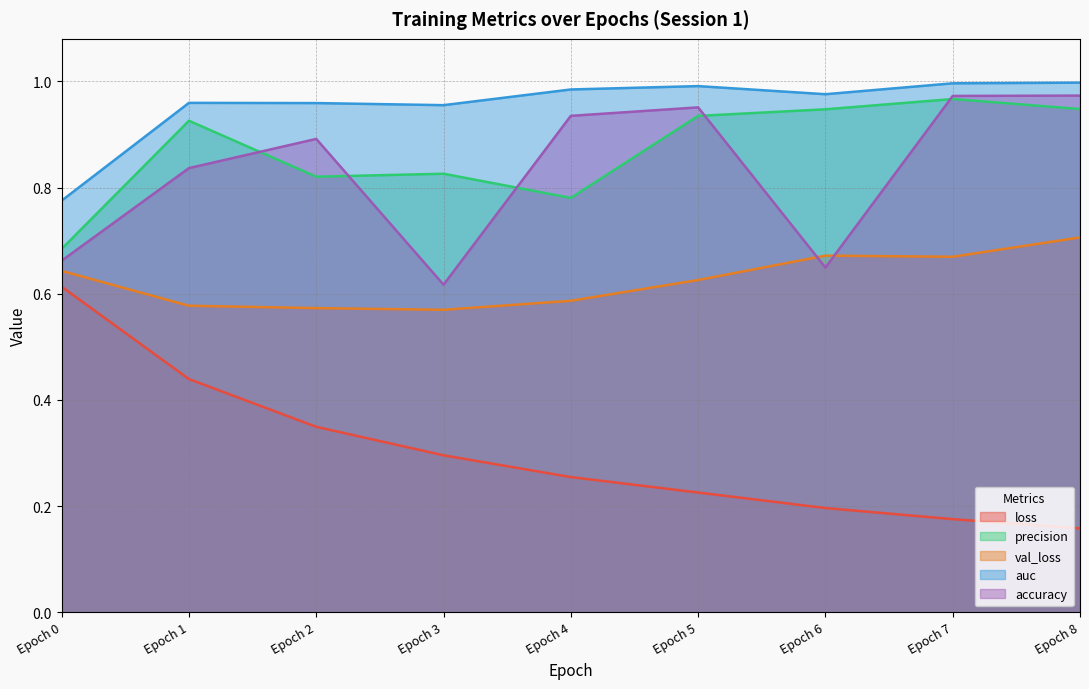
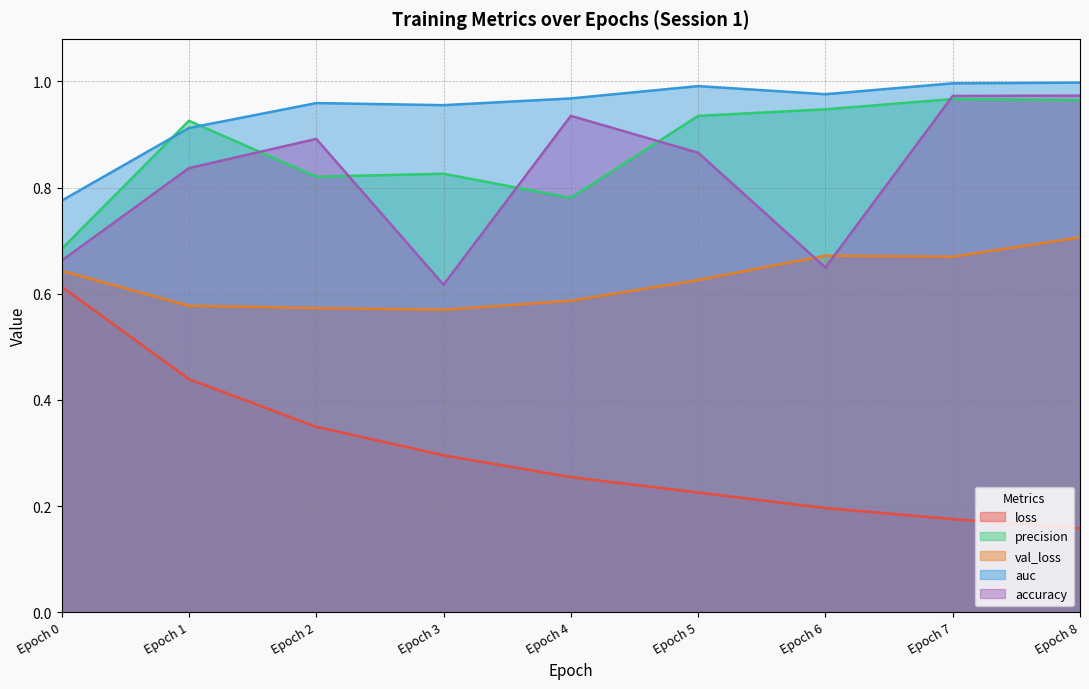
  {
    "precision": {
      "Epoch 0": 0.68,
      "Epoch 1": 0.93,
      "Epoch 2": 0.82,
      "Epoch 3": 0.83,
      "Epoch 4": 0.78,
      "Epoch 5": 0.93,
      "Epoch 6": 0.95,
      "Epoch 7": 0.97,
-     "Epoch 8": 0.95
+     "Epoch 8": 0.96
    },
    "auc": {
      "Epoch 0": 0.78,
-     "Epoch 1": 0.96,
+     "Epoch 1": 0.91,
      "Epoch 2": 0.96,
      "Epoch 3": 0.96,
-     "Epoch 4": 0.98,
+     "Epoch 4": 0.97,
      "Epoch 5": 0.99,
      "Epoch 6": 0.98,
      "Epoch 7": 1.00,
      "Epoch 8": 1.00
    },
    "accuracy": {
      "Epoch 0": 0.66,
      "Epoch 1": 0.84,
      "Epoch 2": 0.89,
      "Epoch 3": 0.62,
      "Epoch 4": 0.94,
-     "Epoch 5": 0.95,
+     "Epoch 5": 0.87,
      "Epoch 6": 0.65,
      "Epoch 7": 0.97,
      "Epoch 8": 0.97
    }
  }
